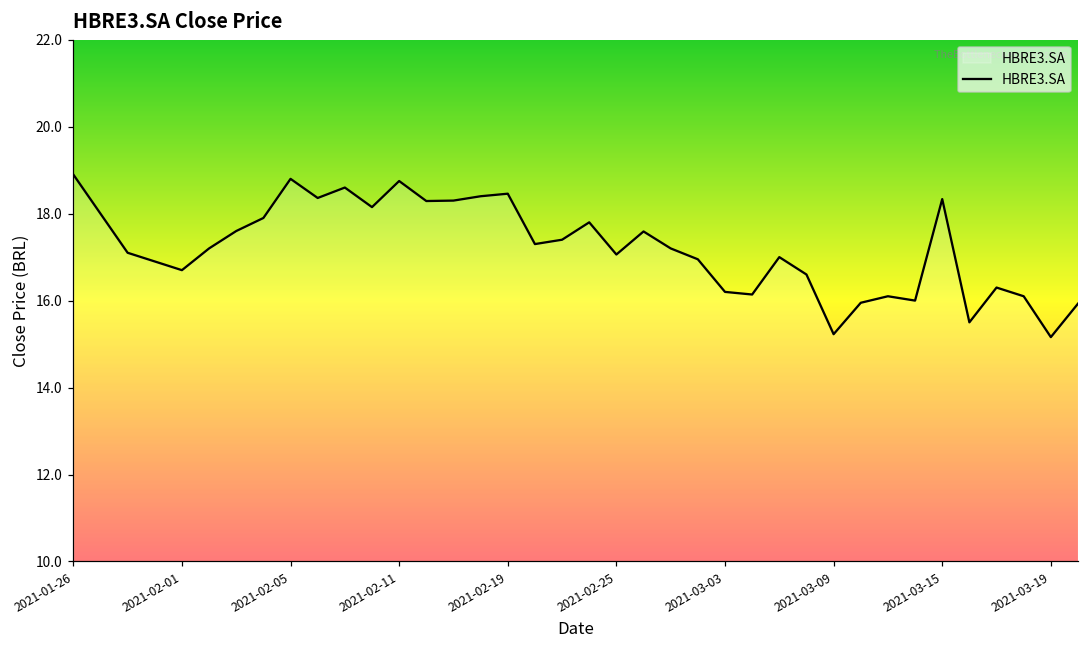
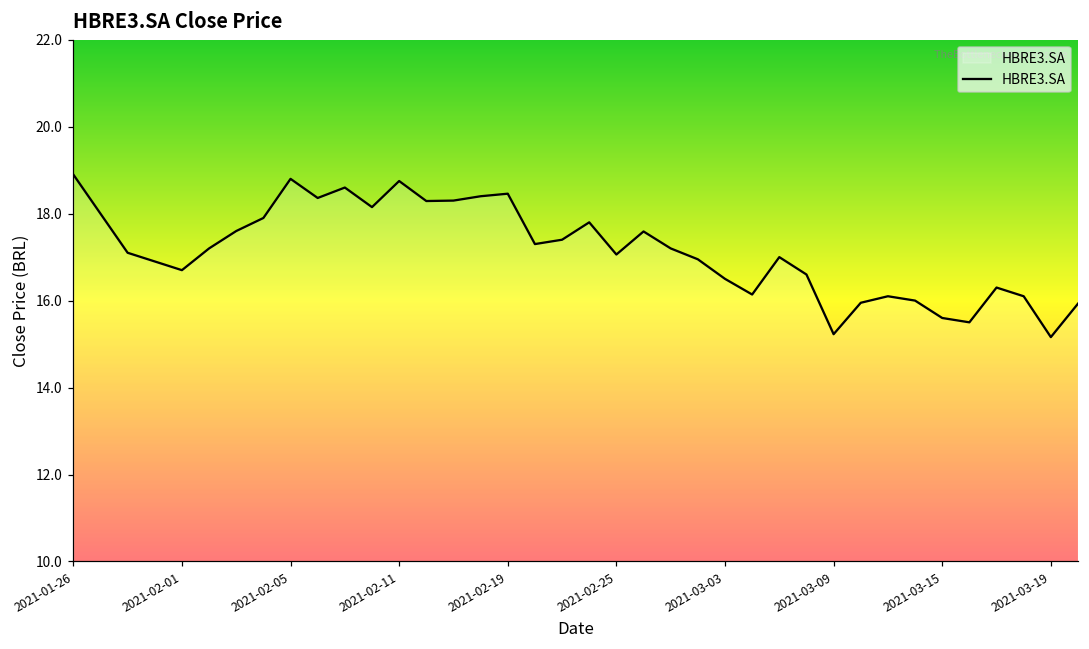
  {
    "2021-01-26": 18.9,
    "2021-02-01": 16.7,
    "2021-02-05": 18.8,
    "2021-02-11": 18.8,
    "2021-02-19": 18.5,
    "2021-02-25": 17.1,
-   "2021-03-03": 16.2,
+   "2021-03-03": 16.5,
    "2021-03-09": 15.2,
-   "2021-03-15": 18.3,
+   "2021-03-15": 15.6,
    "2021-03-19": 15.2
  }
